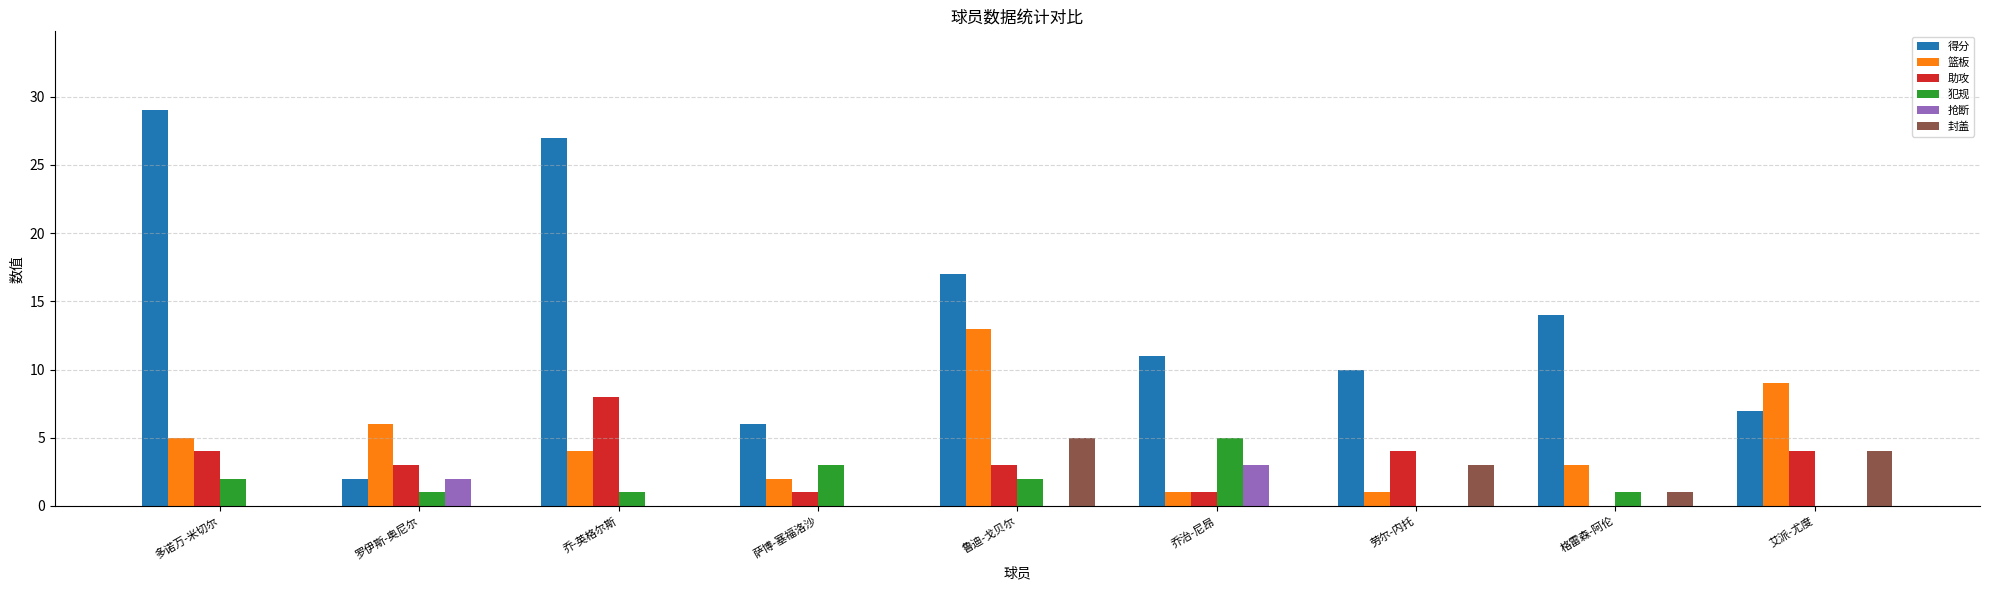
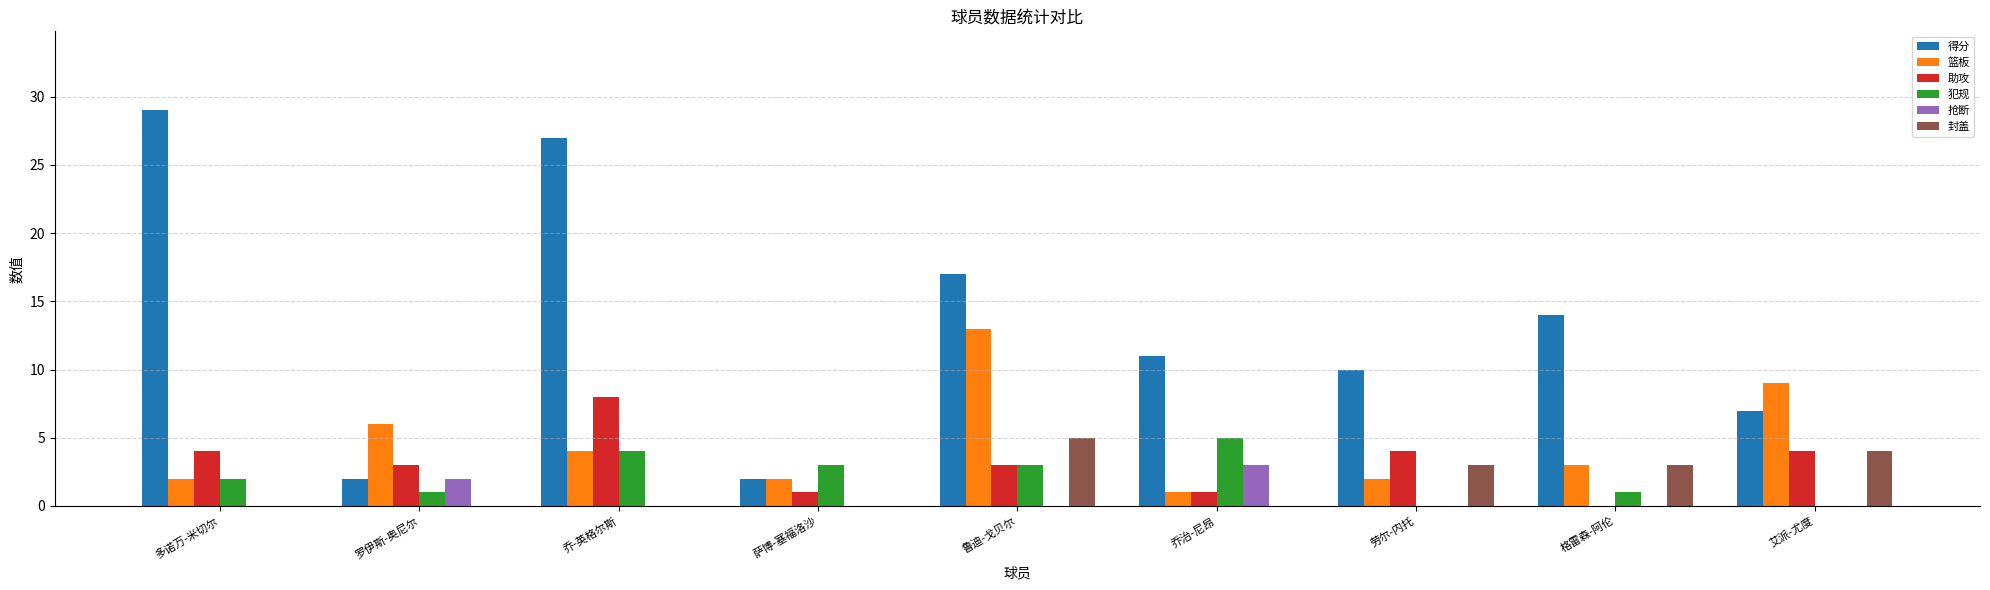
  {
    "得分": {
      "多诺万-米切尔": 29,
      "罗伊斯-奥尼尔": 2,
      "乔-英格尔斯": 27,
-     "萨博-塞福洛沙": 6,
+     "萨博-塞福洛沙": 2,
      "鲁迪-戈贝尔": 17,
      "乔治-尼昂": 11,
      "劳尔-内托": 10,
      "格雷森-阿伦": 14,
      "艾派-尤度": 7
    },
    "篮板": {
-     "多诺万-米切尔": 5,
+     "多诺万-米切尔": 2,
      "罗伊斯-奥尼尔": 6,
      "乔-英格尔斯": 4,
      "萨博-塞福洛沙": 2,
      "鲁迪-戈贝尔": 13,
      "乔治-尼昂": 1,
-     "劳尔-内托": 1,
+     "劳尔-内托": 2,
      "格雷森-阿伦": 3,
      "艾派-尤度": 9
    },
    "助攻": {
      "多诺万-米切尔": 4,
      "罗伊斯-奥尼尔": 3,
      "乔-英格尔斯": 8,
      "萨博-塞福洛沙": 1,
      "鲁迪-戈贝尔": 3,
      "乔治-尼昂": 1,
      "劳尔-内托": 4,
      "格雷森-阿伦": 0,
      "艾派-尤度": 4
    },
    "犯规": {
      "多诺万-米切尔": 2,
      "罗伊斯-奥尼尔": 1,
-     "乔-英格尔斯": 1,
+     "乔-英格尔斯": 4,
      "萨博-塞福洛沙": 3,
-     "鲁迪-戈贝尔": 2,
+     "鲁迪-戈贝尔": 3,
      "乔治-尼昂": 5,
      "劳尔-内托": 0,
      "格雷森-阿伦": 1,
      "艾派-尤度": 0
    },
    "抢断": {
      "多诺万-米切尔": 0,
      "罗伊斯-奥尼尔": 2,
      "乔-英格尔斯": 0,
      "萨博-塞福洛沙": 0,
      "鲁迪-戈贝尔": 0,
      "乔治-尼昂": 3,
      "劳尔-内托": 0,
      "格雷森-阿伦": 0,
      "艾派-尤度": 0
    },
    "封盖": {
      "多诺万-米切尔": 0,
      "罗伊斯-奥尼尔": 0,
      "乔-英格尔斯": 0,
      "萨博-塞福洛沙": 0,
      "鲁迪-戈贝尔": 5,
      "乔治-尼昂": 0,
      "劳尔-内托": 3,
-     "格雷森-阿伦": 1,
+     "格雷森-阿伦": 3,
      "艾派-尤度": 4
    }
  }
